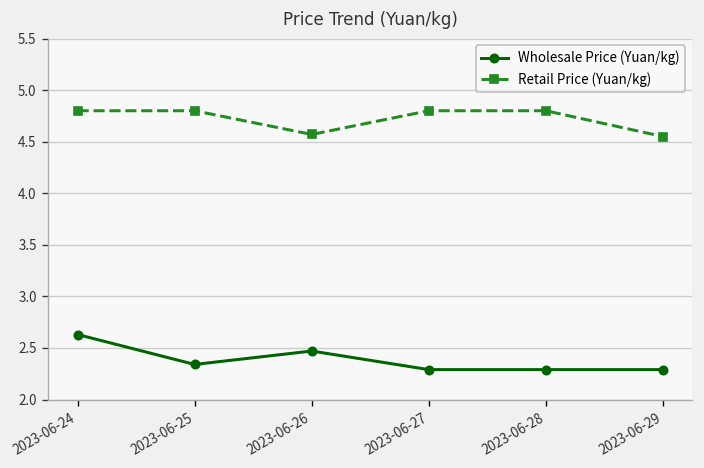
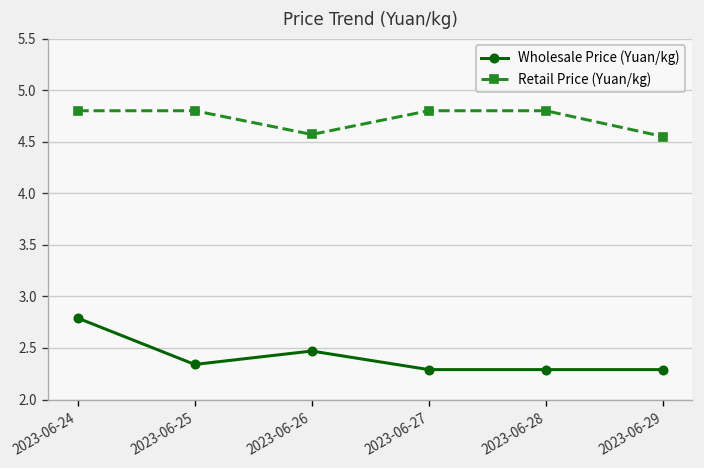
  {
    "Wholesale Price (Yuan/kg)": {
-     "2023-06-24": 2.6,
+     "2023-06-24": 2.8,
      "2023-06-25": 2.3,
      "2023-06-26": 2.5,
      "2023-06-27": 2.3,
      "2023-06-28": 2.3,
      "2023-06-29": 2.3
    },
    "Retail Price (Yuan/kg)": {
      "2023-06-24": 4.8,
      "2023-06-25": 4.8,
      "2023-06-26": 4.6,
      "2023-06-27": 4.8,
      "2023-06-28": 4.8,
      "2023-06-29": 4.6
    }
  }
